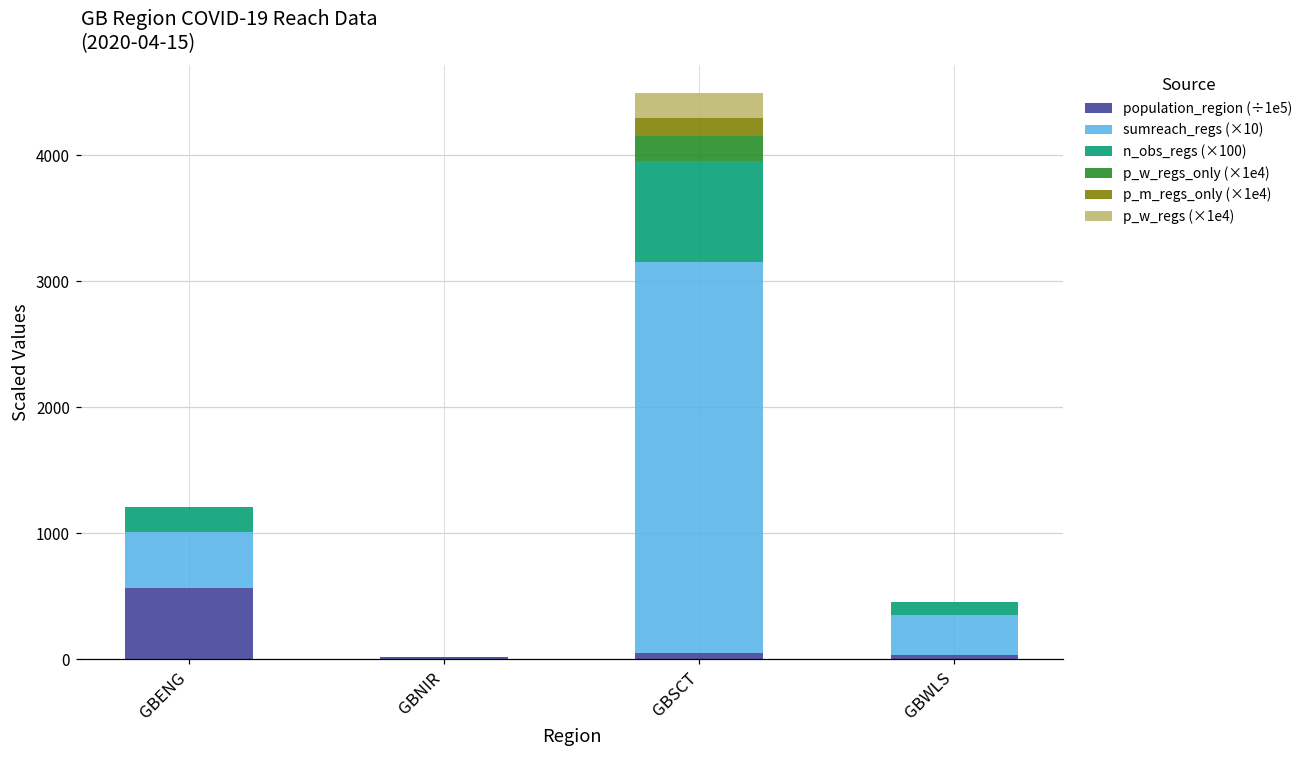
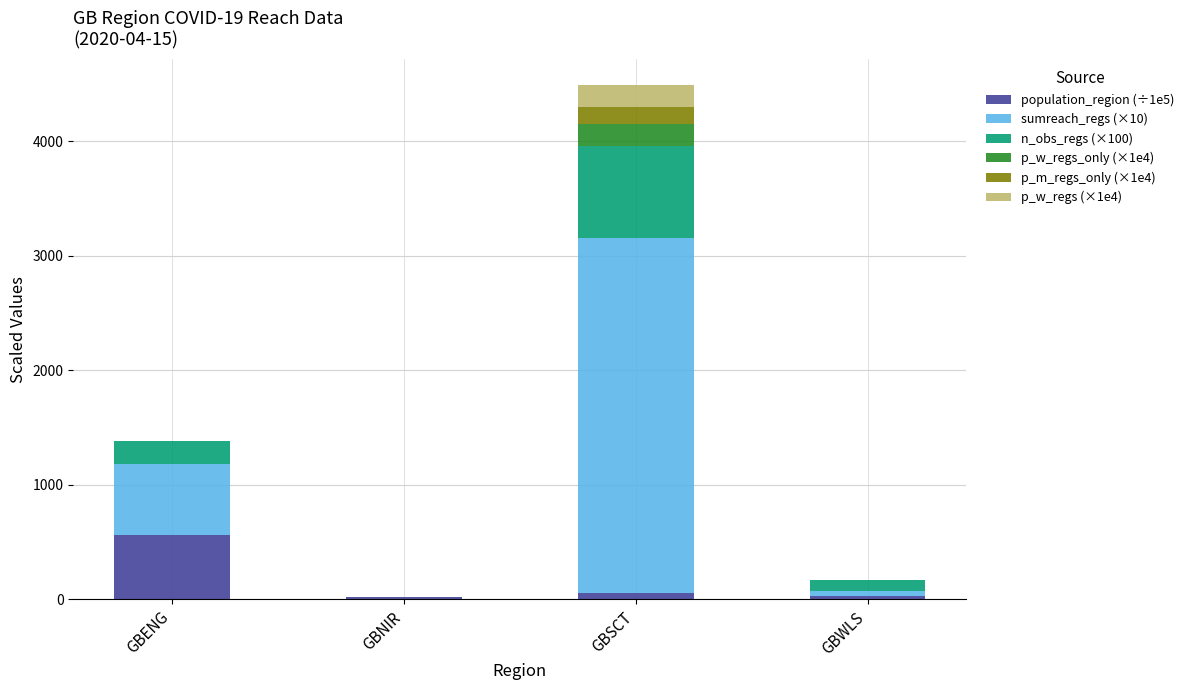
  {
    "population_region (÷1e5)": {
      "GBENG": 560,
      "GBSCT": 50,
      "GBWLS": 30
    },
    "sumreach_regs (×10)": {
-     "GBENG": 450,
+     "GBENG": 620,
      "GBNIR": 0,
      "GBSCT": 3100,
-     "GBWLS": 320
+     "GBWLS": 40
    },
    "n_obs_regs (×100)": {
      "GBENG": 200,
      "GBNIR": 0,
      "GBSCT": 800,
      "GBWLS": 100
    },
    "p_w_regs_only (×1e4)": {
      "GBENG": 0,
      "GBNIR": 0,
      "GBSCT": 190,
      "GBWLS": 0
    },
    "p_m_regs_only (×1e4)": {
      "GBENG": 0,
      "GBNIR": 0,
      "GBSCT": 150,
      "GBWLS": 0
    },
    "p_w_regs (×1e4)": {
      "GBENG": 0,
      "GBNIR": 0,
      "GBSCT": 190,
      "GBWLS": 0
    }
  }
